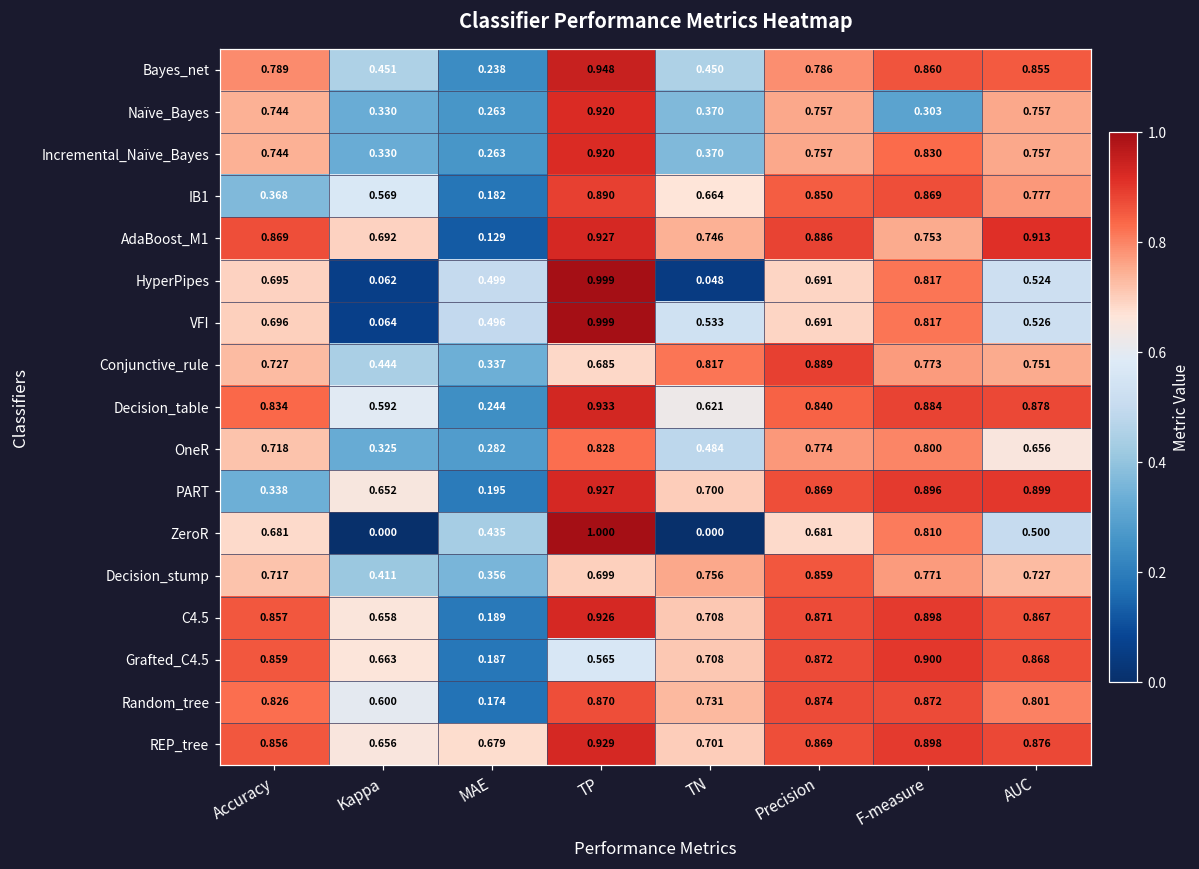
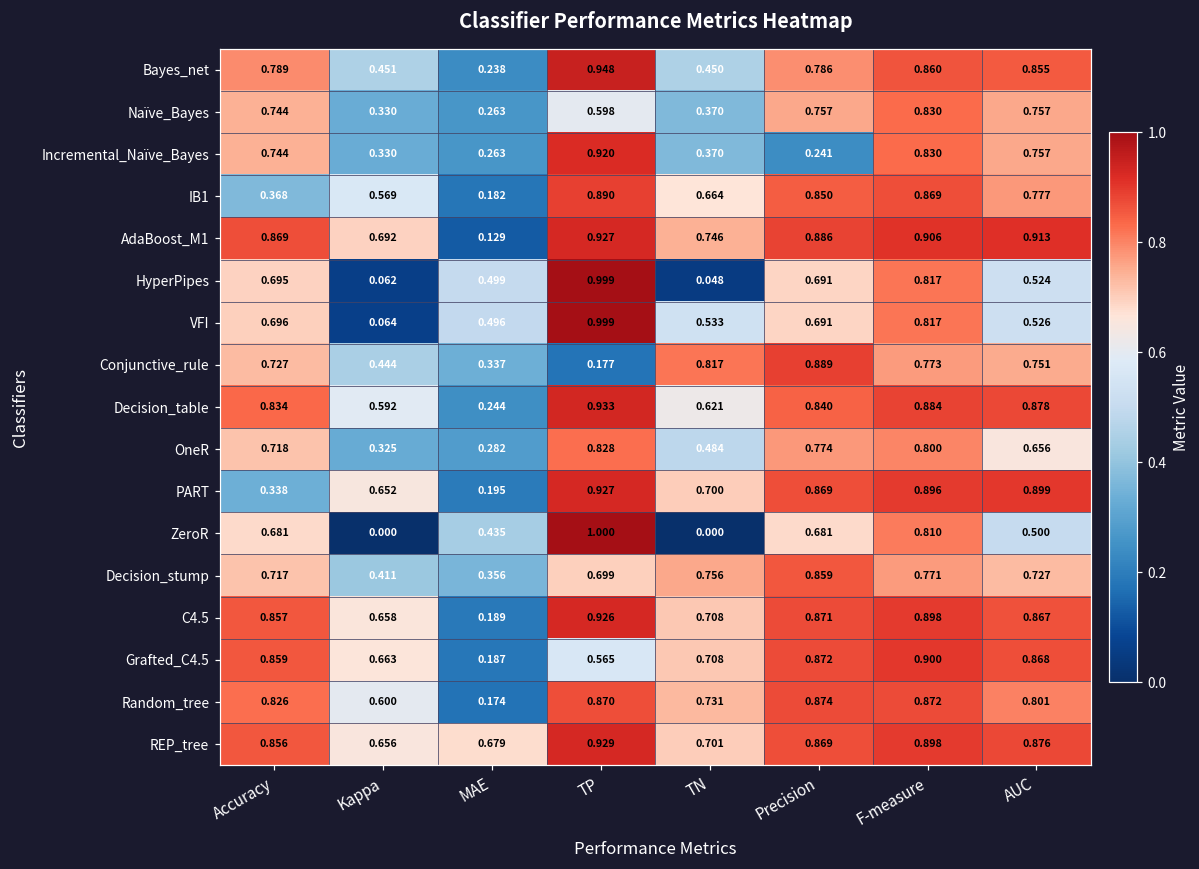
  {
    "Bayes_net": {
      "Accuracy": 0.789,
      "Kappa": 0.451,
      "MAE": 0.238,
      "TP": 0.948,
      "TN": 0.450,
      "Precision": 0.786,
      "F-measure": 0.860,
      "AUC": 0.855
    },
    "Naïve_Bayes": {
      "Accuracy": 0.744,
      "Kappa": 0.330,
      "MAE": 0.263,
-     "TP": 0.920,
+     "TP": 0.598,
      "TN": 0.370,
      "Precision": 0.757,
-     "F-measure": 0.303,
+     "F-measure": 0.830,
      "AUC": 0.757
    },
    "Incremental_Naïve_Bayes": {
      "Accuracy": 0.744,
      "Kappa": 0.330,
      "MAE": 0.263,
      "TP": 0.920,
      "TN": 0.370,
-     "Precision": 0.757,
+     "Precision": 0.241,
      "F-measure": 0.830,
      "AUC": 0.757
    },
    "IB1": {
      "Accuracy": 0.368,
      "Kappa": 0.569,
      "MAE": 0.182,
      "TP": 0.890,
      "TN": 0.664,
      "Precision": 0.850,
      "F-measure": 0.869,
      "AUC": 0.777
    },
    "AdaBoost_M1": {
      "Accuracy": 0.869,
      "Kappa": 0.692,
      "MAE": 0.129,
      "TP": 0.927,
      "TN": 0.746,
      "Precision": 0.886,
-     "F-measure": 0.753,
+     "F-measure": 0.906,
      "AUC": 0.913
    },
    "HyperPipes": {
      "Accuracy": 0.695,
      "Kappa": 0.062,
      "MAE": 0.499,
      "TP": 0.999,
      "TN": 0.048,
      "Precision": 0.691,
      "F-measure": 0.817,
      "AUC": 0.524
    },
    "VFI": {
      "Accuracy": 0.696,
      "Kappa": 0.064,
      "MAE": 0.496,
      "TP": 0.999,
      "TN": 0.533,
      "Precision": 0.691,
      "F-measure": 0.817,
      "AUC": 0.526
    },
    "Conjunctive_rule": {
      "Accuracy": 0.727,
      "Kappa": 0.444,
      "MAE": 0.337,
-     "TP": 0.685,
+     "TP": 0.177,
      "TN": 0.817,
      "Precision": 0.889,
      "F-measure": 0.773,
      "AUC": 0.751
    },
    "Decision_table": {
      "Accuracy": 0.834,
      "Kappa": 0.592,
      "MAE": 0.244,
      "TP": 0.933,
      "TN": 0.621,
      "Precision": 0.840,
      "F-measure": 0.884,
      "AUC": 0.878
    },
    "OneR": {
      "Accuracy": 0.718,
      "Kappa": 0.325,
      "MAE": 0.282,
      "TP": 0.828,
      "TN": 0.484,
      "Precision": 0.774,
      "F-measure": 0.800,
      "AUC": 0.656
    },
    "PART": {
      "Accuracy": 0.338,
      "Kappa": 0.652,
      "MAE": 0.195,
      "TP": 0.927,
      "TN": 0.700,
      "Precision": 0.869,
      "F-measure": 0.896,
      "AUC": 0.899
    },
    "ZeroR": {
      "Accuracy": 0.681,
      "Kappa": 0.000,
      "MAE": 0.435,
      "TP": 1.000,
      "TN": 0.000,
      "Precision": 0.681,
      "F-measure": 0.810,
      "AUC": 0.500
    },
    "Decision_stump": {
      "Accuracy": 0.717,
      "Kappa": 0.411,
      "MAE": 0.356,
      "TP": 0.699,
      "TN": 0.756,
      "Precision": 0.859,
      "F-measure": 0.771,
      "AUC": 0.727
    },
    "C4.5": {
      "Accuracy": 0.857,
      "Kappa": 0.658,
      "MAE": 0.189,
      "TP": 0.926,
      "TN": 0.708,
      "Precision": 0.871,
      "F-measure": 0.898,
      "AUC": 0.867
    },
    "Grafted_C4.5": {
      "Accuracy": 0.859,
      "Kappa": 0.663,
      "MAE": 0.187,
      "TP": 0.565,
      "TN": 0.708,
      "Precision": 0.872,
      "F-measure": 0.900,
      "AUC": 0.868
    },
    "Random_tree": {
      "Accuracy": 0.826,
      "Kappa": 0.600,
      "MAE": 0.174,
      "TP": 0.870,
      "TN": 0.731,
      "Precision": 0.874,
      "F-measure": 0.872,
      "AUC": 0.801
    },
    "REP_tree": {
      "Accuracy": 0.856,
      "Kappa": 0.656,
      "MAE": 0.679,
      "TP": 0.929,
      "TN": 0.701,
      "Precision": 0.869,
      "F-measure": 0.898,
      "AUC": 0.876
    }
  }
